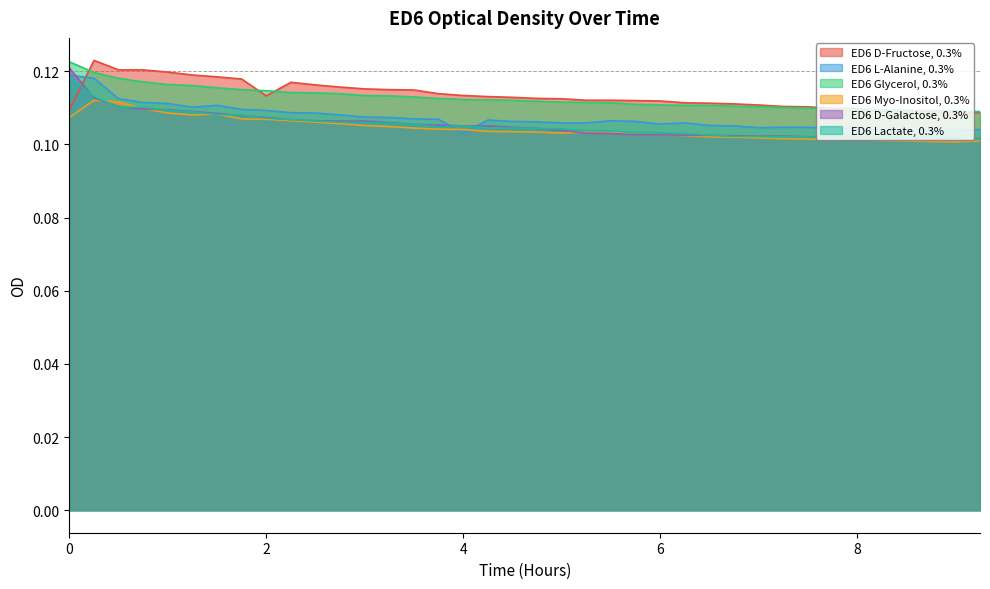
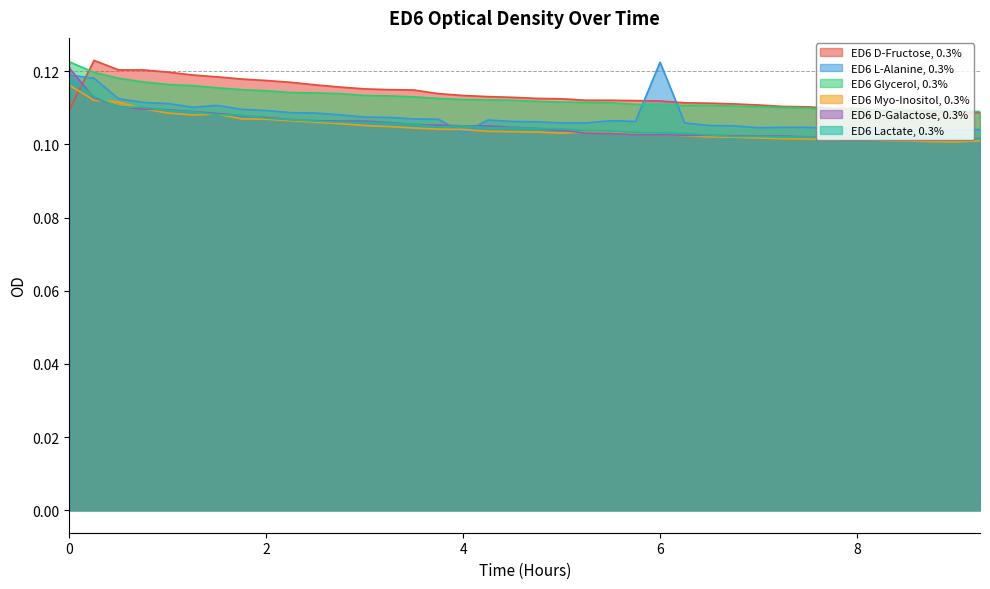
  {
    "ED6 D-Fructose, 0.3%": {
      "0": 0.110,
-     "2": 0.113,
+     "2": 0.118,
      "4": 0.113,
      "6": 0.112
    },
    "ED6 L-Alanine, 0.3%": {
      "2": 0.109,
      "4": 0.103,
-     "6": 0.106
+     "6": 0.123
    },
    "ED6 Myo-Inositol, 0.3%": {
-     "0": 0.107,
+     "0": 0.116,
      "4": 0.104
    },
    "ED6 D-Galactose, 0.3%": {
      "0": 0.121
    }
  }
